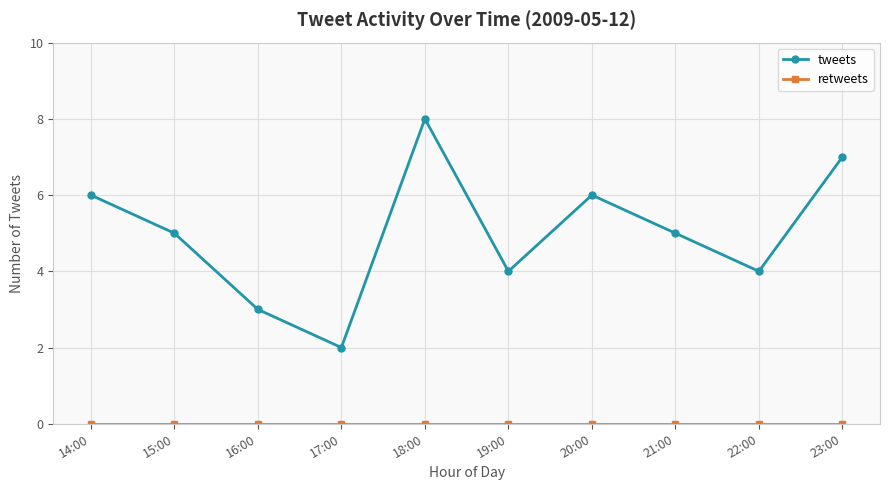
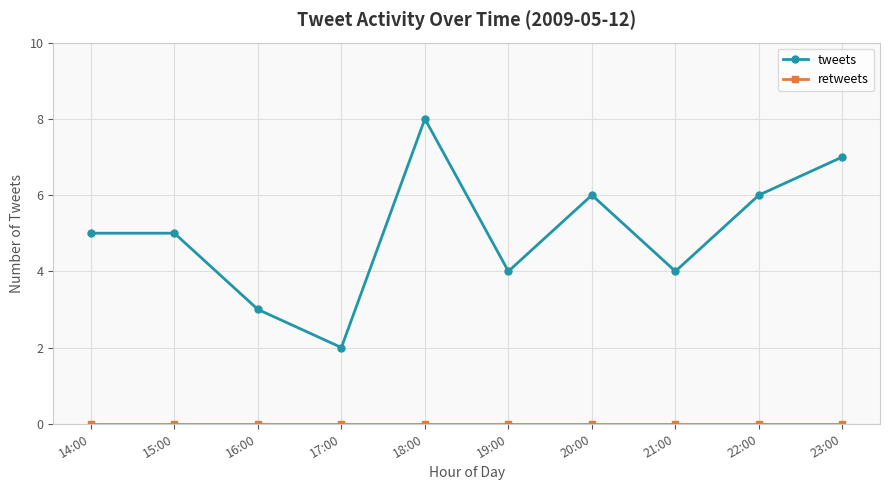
  {
    "tweets": {
-     "14:00": 6,
+     "14:00": 5,
      "15:00": 5,
      "16:00": 3,
      "17:00": 2,
      "18:00": 8,
      "19:00": 4,
      "20:00": 6,
-     "21:00": 5,
-     "22:00": 4,
+     "21:00": 4,
+     "22:00": 6,
      "23:00": 7
    },
    "retweets": {
      "14:00": 0,
      "15:00": 0,
      "16:00": 0,
      "17:00": 0,
      "18:00": 0,
      "19:00": 0,
      "20:00": 0,
      "21:00": 0,
      "22:00": 0,
      "23:00": 0
    }
  }
